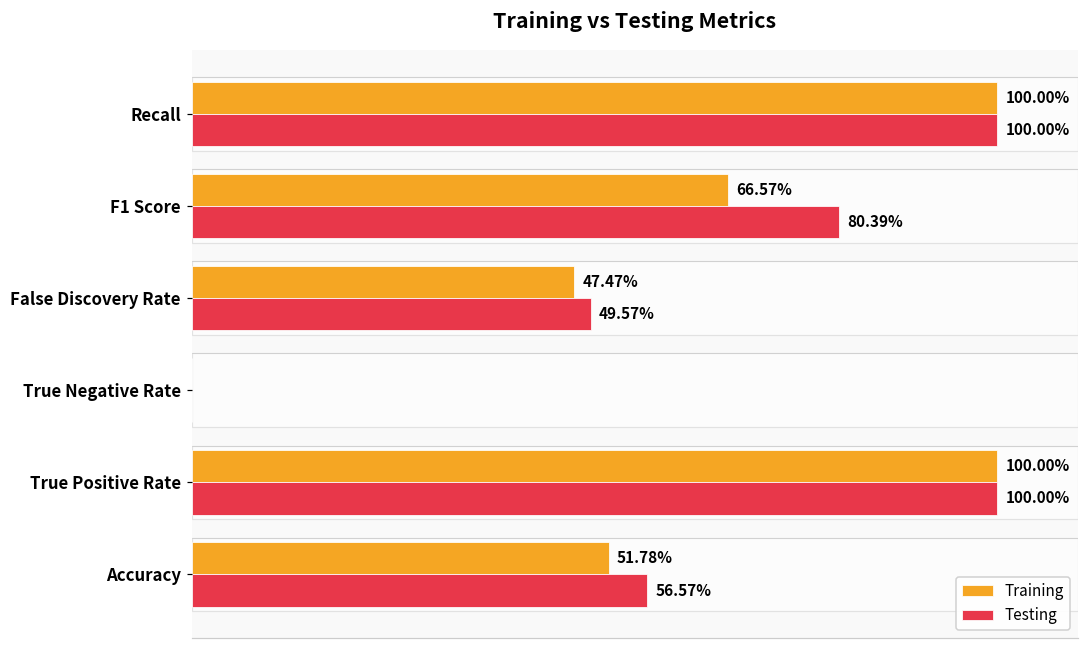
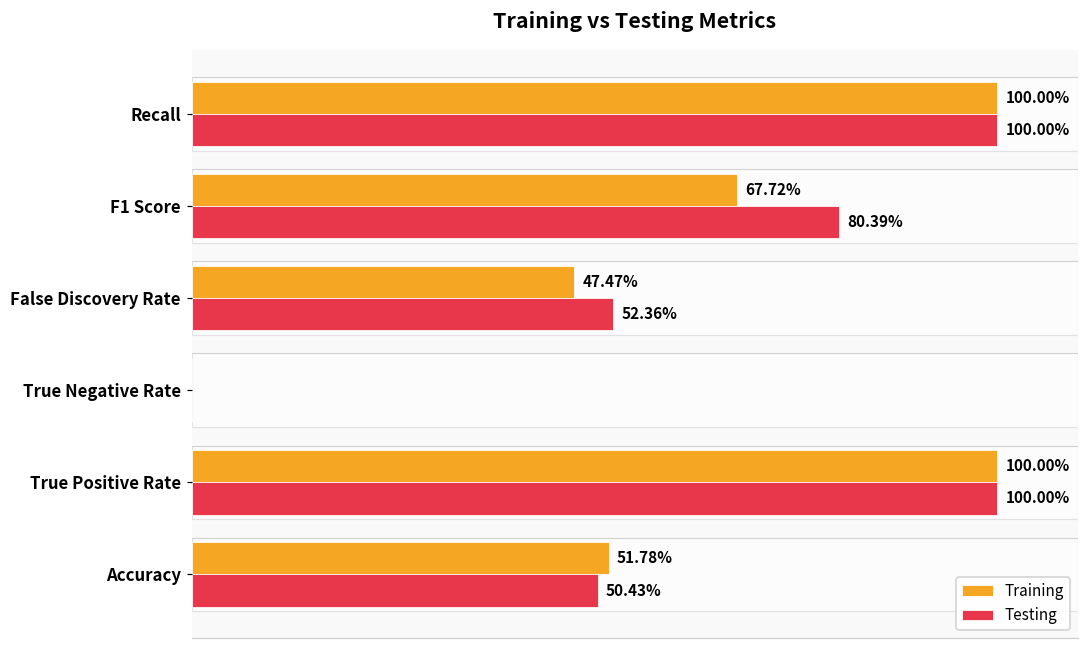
  {
    "Training": {
      "Recall": "100.00%",
-     "F1 Score": "66.57%",
+     "F1 Score": "67.72%",
      "False Discovery Rate": "47.47%",
      "True Positive Rate": "100.00%",
      "Accuracy": "51.78%"
    },
    "Testing": {
      "Recall": "100.00%",
      "F1 Score": "80.39%",
-     "False Discovery Rate": "49.57%",
+     "False Discovery Rate": "52.36%",
      "True Positive Rate": "100.00%",
-     "Accuracy": "56.57%"
+     "Accuracy": "50.43%"
    }
  }
